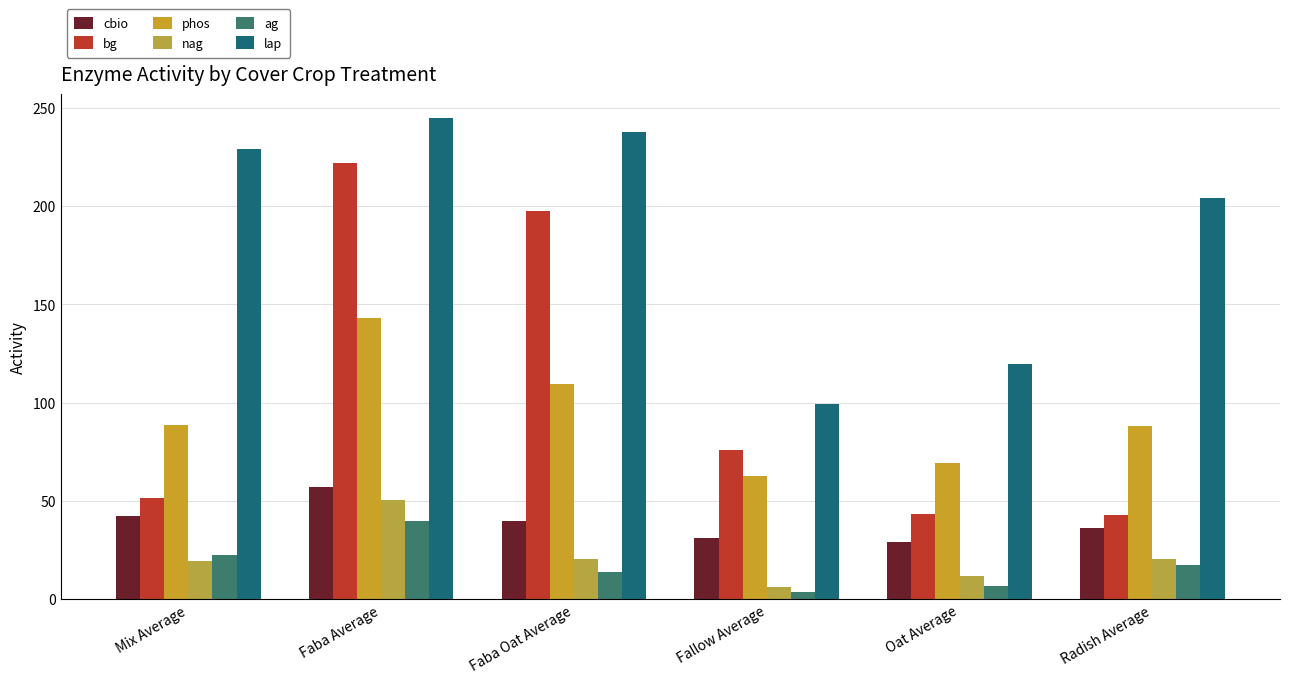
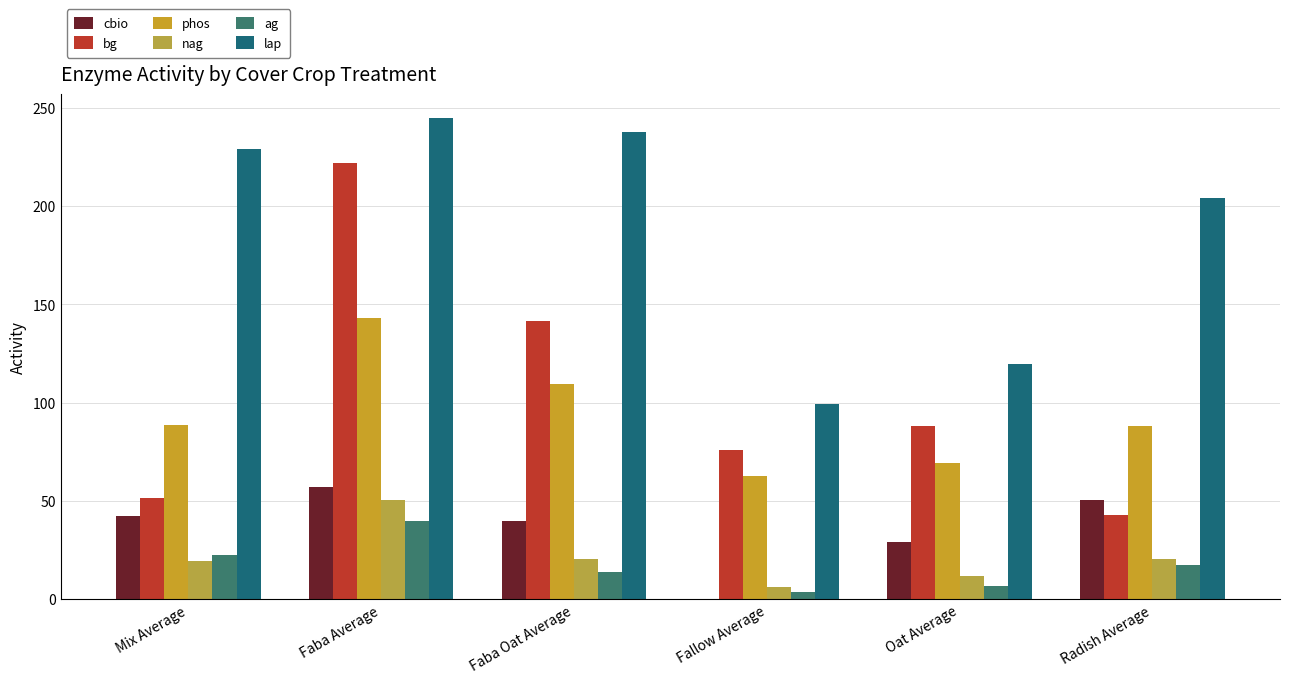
  {
    "cbio": {
      "Mix Average": 42,
      "Faba Average": 57,
      "Faba Oat Average": 40,
-     "Fallow Average": 31,
+     "Fallow Average": 0,
      "Oat Average": 29,
-     "Radish Average": 36
+     "Radish Average": 50
    },
    "bg": {
      "Mix Average": 51,
      "Faba Average": 222,
-     "Faba Oat Average": 197,
+     "Faba Oat Average": 142,
      "Fallow Average": 76,
-     "Oat Average": 44,
+     "Oat Average": 88,
      "Radish Average": 43
    }
  }
